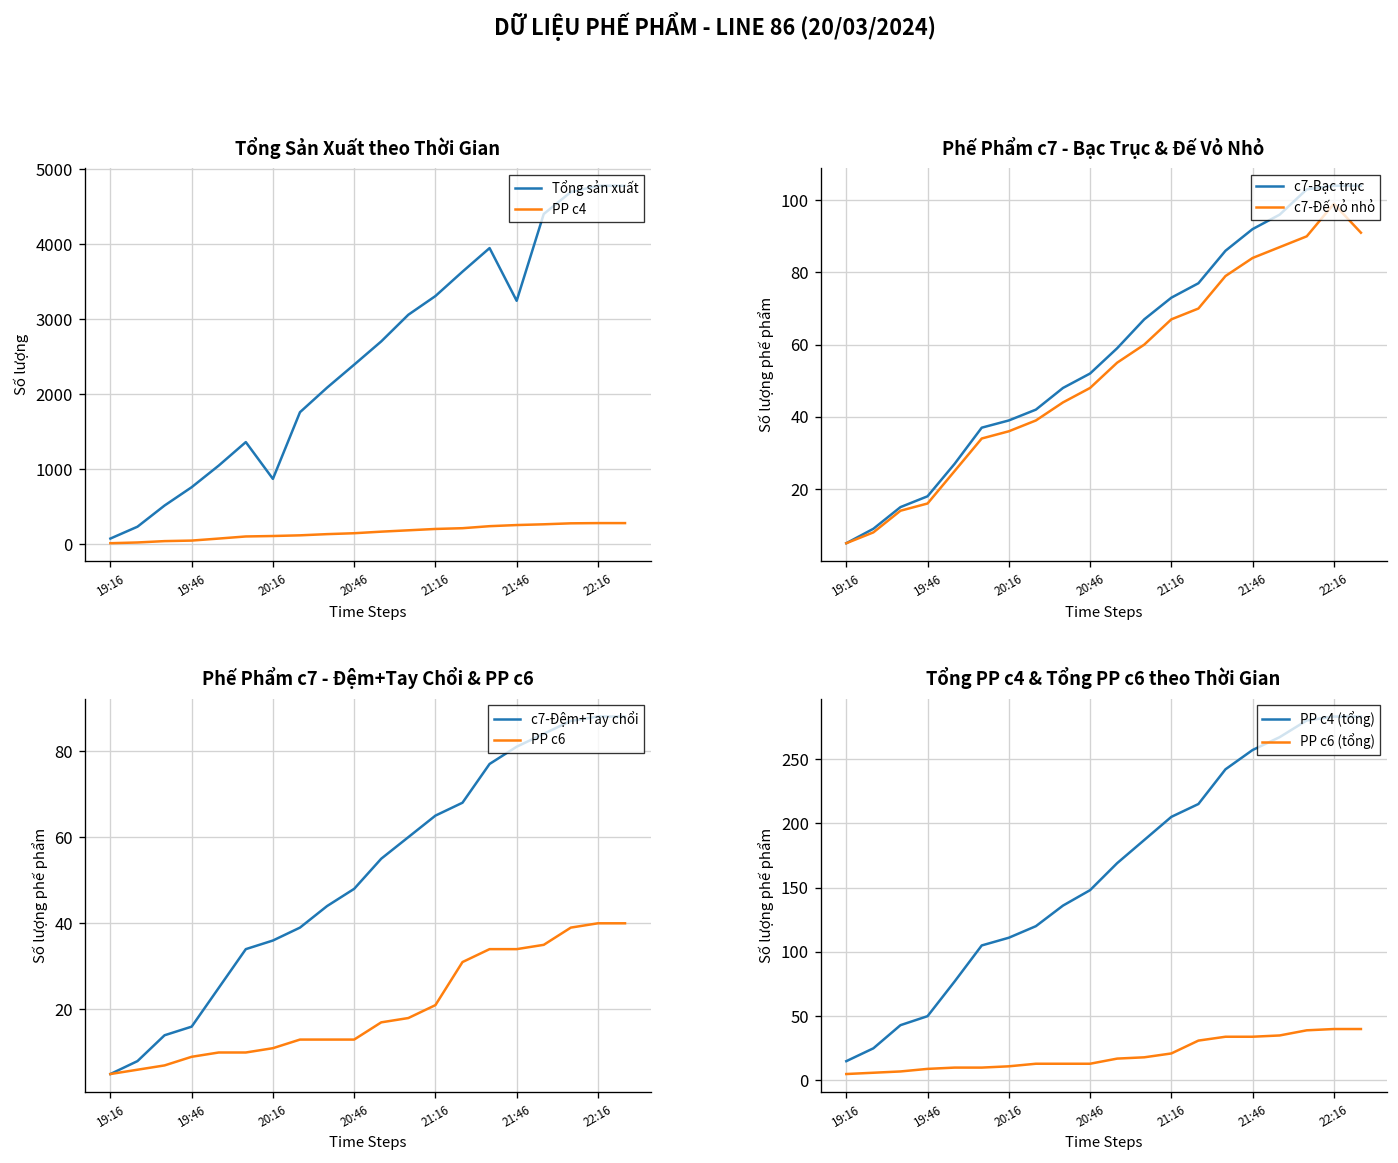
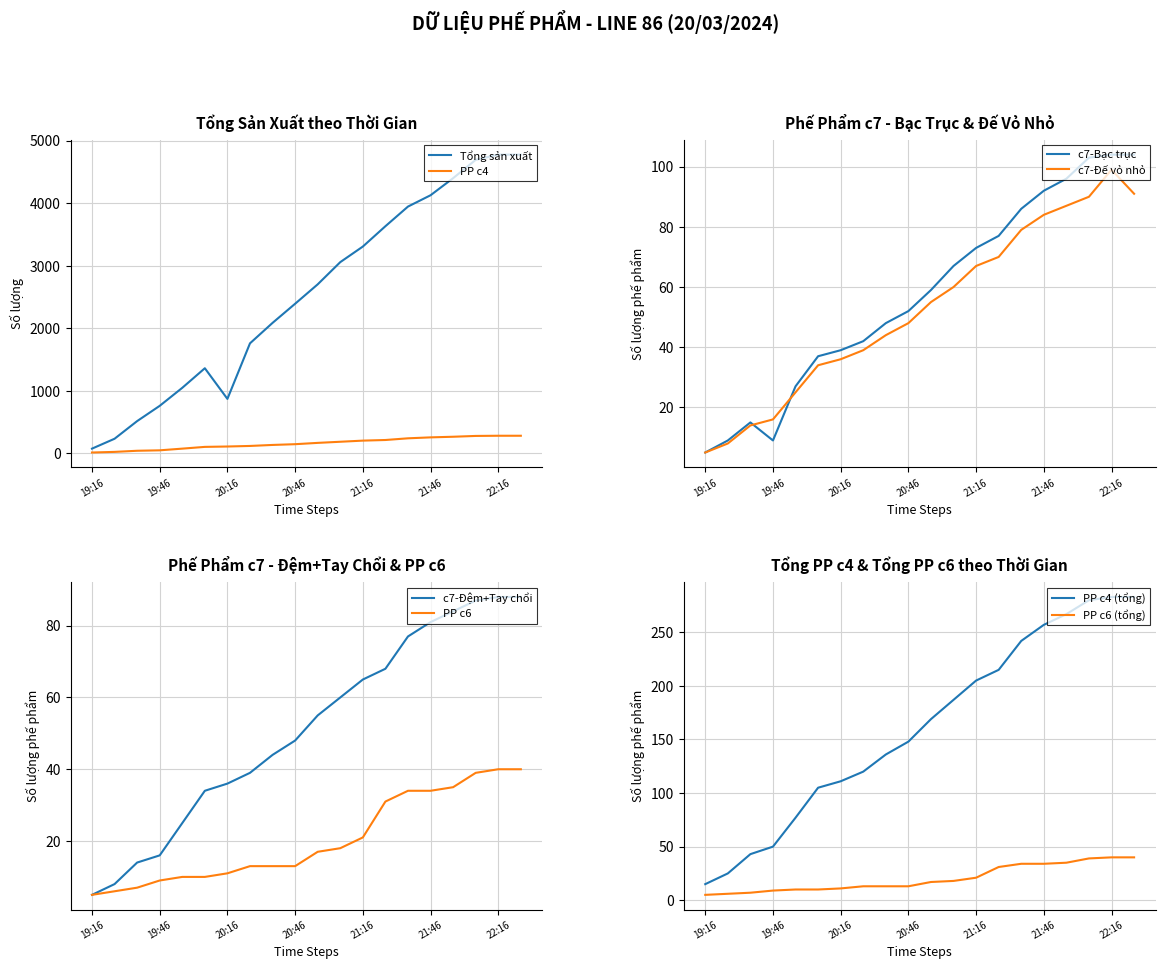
  {
    "Tổng Sản Xuất theo Thời Gian": {
      "Tổng sản xuất": {
        "19:16": 100,
        "19:46": 800,
        "20:16": 900,
        "20:46": 2400,
        "21:16": 3300,
-       "21:46": 3200
+       "21:46": 4100
      },
      "PP c4": {
        "19:16": 0,
        "19:46": 100,
        "20:16": 100,
        "20:46": 100,
        "21:16": 200,
        "21:46": 300,
        "22:16": 300
      }
    },
    "Phế Phẩm c7 - Bạc Trục & Đế Vỏ Nhỏ": {
      "c7-Bạc trục": {
-       "19:46": 18,
+       "19:46": 9,
        "20:16": 39,
        "20:46": 52,
        "21:16": 73,
        "21:46": 92
      },
      "c7-Đế vỏ nhỏ": {
        "19:46": 16,
        "20:16": 36,
        "20:46": 48,
        "21:16": 67,
        "21:46": 84
      }
    },
    "Phế Phẩm c7 - Đệm+Tay Chổi & PP c6": {
      "c7-Đệm+Tay chổi": {
        "19:46": 16,
        "20:16": 36,
        "20:46": 48,
        "21:16": 65
      },
      "PP c6": {
        "19:46": 9,
        "20:16": 11,
        "20:46": 13,
        "21:16": 21,
        "21:46": 34,
        "22:16": 40
      }
    },
    "Tổng PP c4 & Tổng PP c6 theo Thời Gian": {
      "PP c4 (tổng)": {
        "19:16": 15,
        "19:46": 50,
        "20:16": 111,
        "20:46": 148,
        "21:16": 205,
        "21:46": 257
      },
      "PP c6 (tổng)": {
        "19:16": 5,
        "19:46": 9,
        "20:16": 11,
        "20:46": 13,
        "21:16": 21,
        "21:46": 34,
        "22:16": 40
      }
    }
  }
